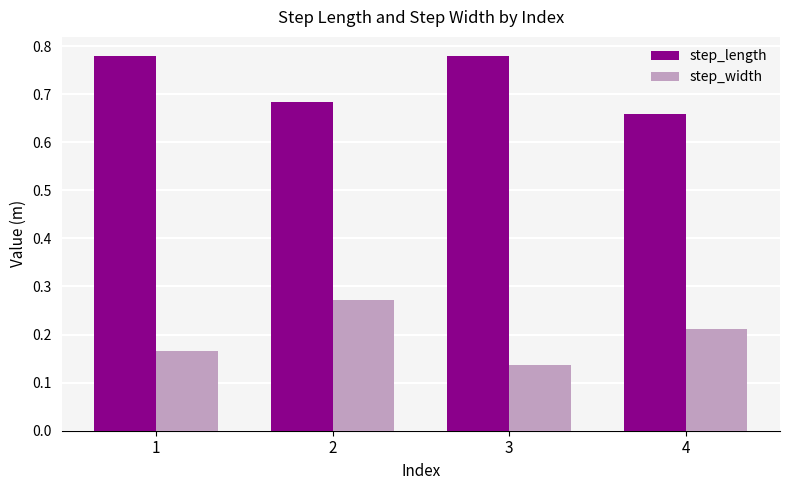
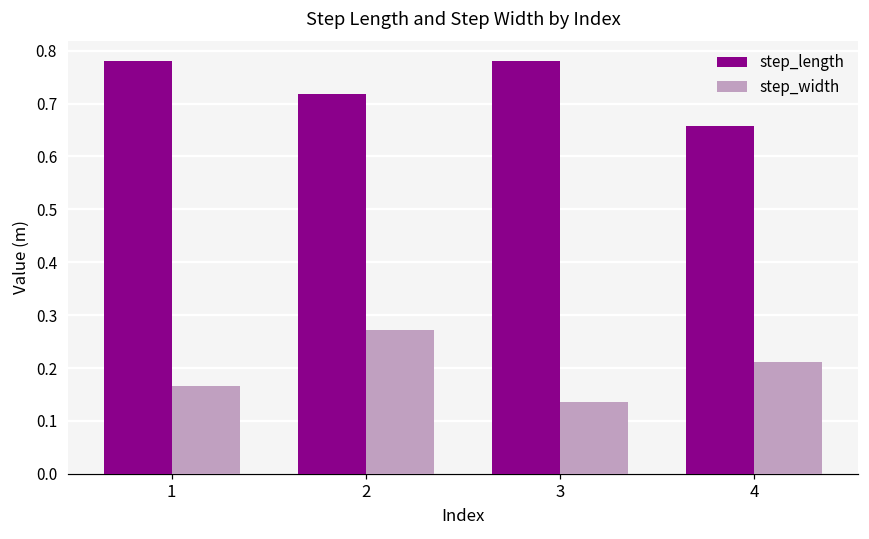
  {
    "step_length": {
      "1": 0.78,
-     "2": 0.68,
+     "2": 0.72,
      "3": 0.78,
      "4": 0.66
    },
    "step_width": {
      "1": 0.17,
      "2": 0.27,
      "3": 0.14,
      "4": 0.21
    }
  }
